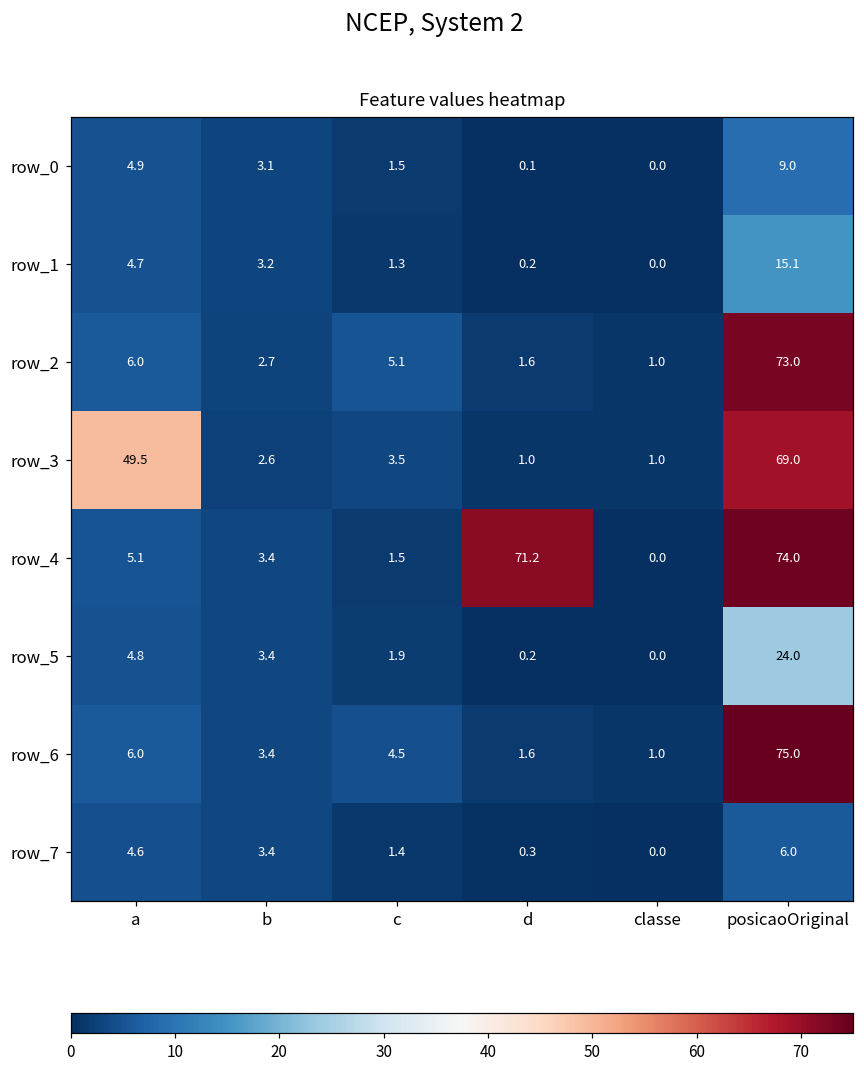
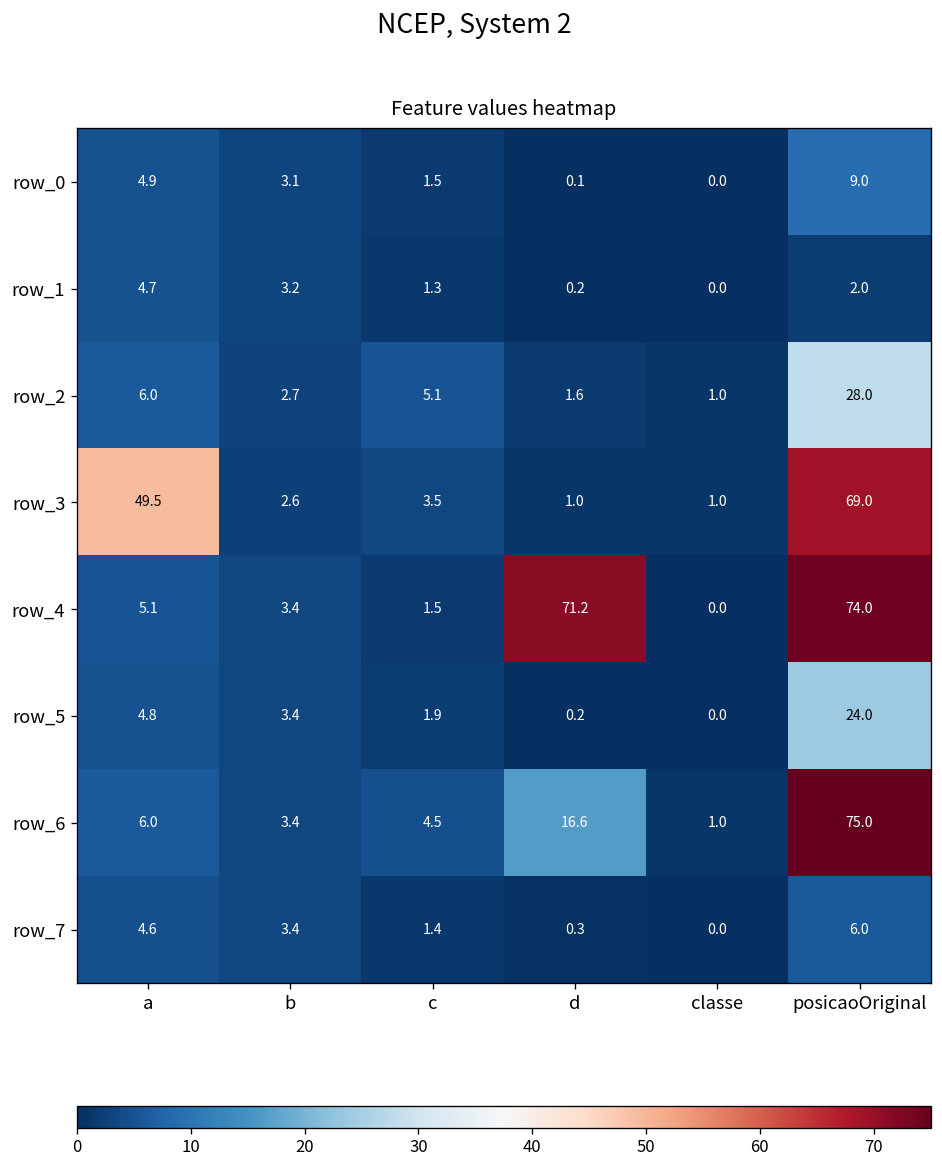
  {
    "row_0": {
      "a": 4.9,
      "b": 3.1,
      "c": 1.5,
      "d": 0.1,
      "classe": 0.0,
      "posicaoOriginal": 9.0
    },
    "row_1": {
      "a": 4.7,
      "b": 3.2,
      "c": 1.3,
      "d": 0.2,
      "classe": 0.0,
-     "posicaoOriginal": 15.1
+     "posicaoOriginal": 2.0
    },
    "row_2": {
      "a": 6.0,
      "b": 2.7,
      "c": 5.1,
      "d": 1.6,
      "classe": 1.0,
-     "posicaoOriginal": 73.0
+     "posicaoOriginal": 28.0
    },
    "row_3": {
      "a": 49.5,
      "b": 2.6,
      "c": 3.5,
      "d": 1.0,
      "classe": 1.0,
      "posicaoOriginal": 69.0
    },
    "row_4": {
      "a": 5.1,
      "b": 3.4,
      "c": 1.5,
      "d": 71.2,
      "classe": 0.0,
      "posicaoOriginal": 74.0
    },
    "row_5": {
      "a": 4.8,
      "b": 3.4,
      "c": 1.9,
      "d": 0.2,
      "classe": 0.0,
      "posicaoOriginal": 24.0
    },
    "row_6": {
      "a": 6.0,
      "b": 3.4,
      "c": 4.5,
-     "d": 1.6,
+     "d": 16.6,
      "classe": 1.0,
      "posicaoOriginal": 75.0
    },
    "row_7": {
      "a": 4.6,
      "b": 3.4,
      "c": 1.4,
      "d": 0.3,
      "classe": 0.0,
      "posicaoOriginal": 6.0
    }
  }
